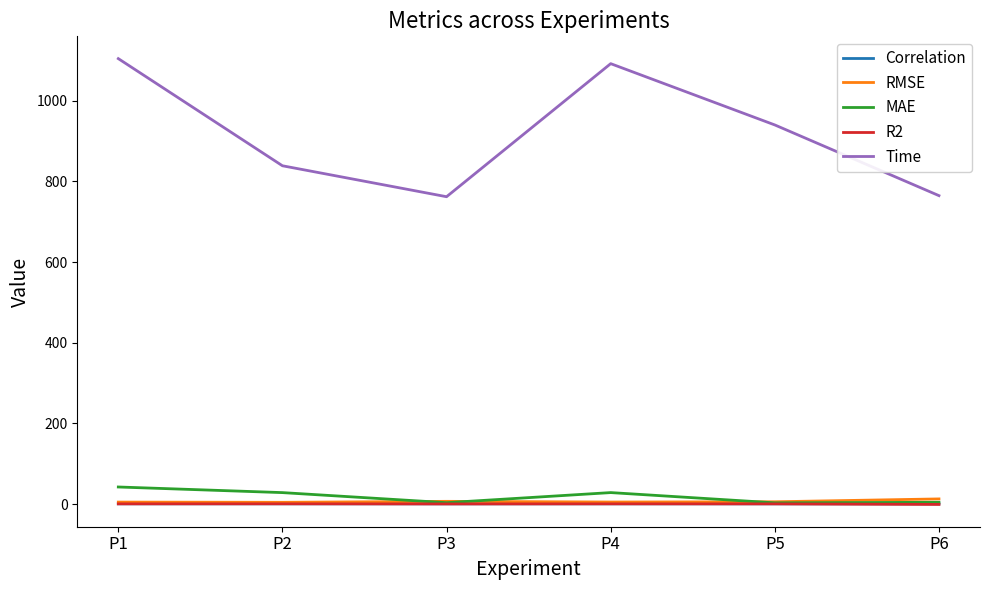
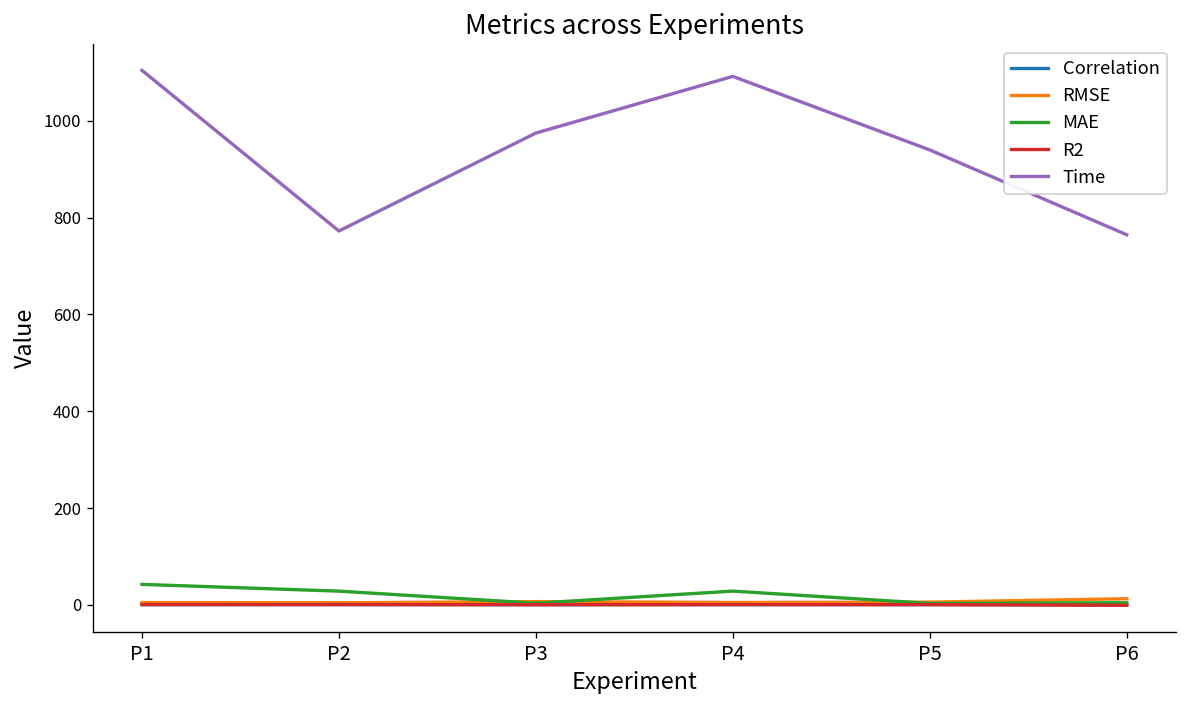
  {
    "RMSE": {
      "P6": 10
    },
    "MAE": {
      "P1": 40,
      "P2": 30,
      "P4": 30
    },
    "Time": {
      "P1": 1100,
-     "P2": 840,
-     "P3": 760,
+     "P2": 770,
+     "P3": 970,
      "P4": 1090,
      "P5": 940,
      "P6": 760
    }
  }
